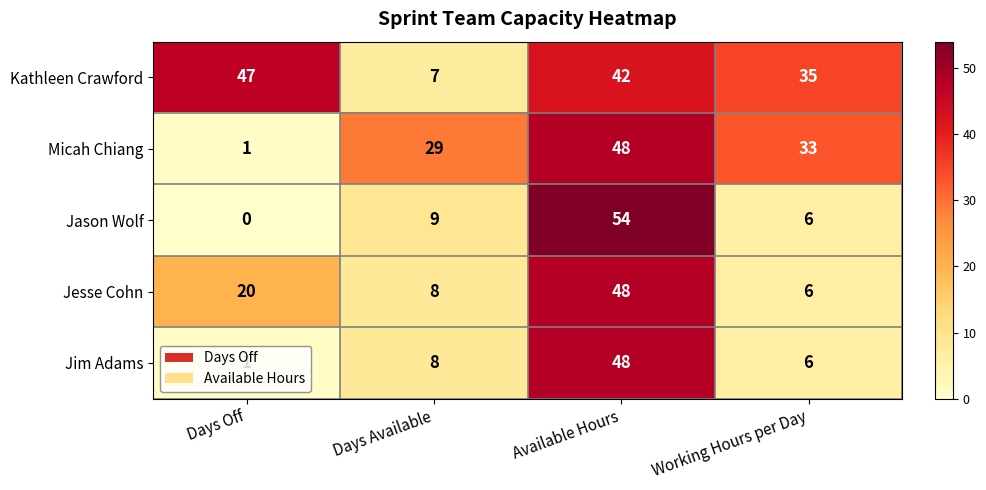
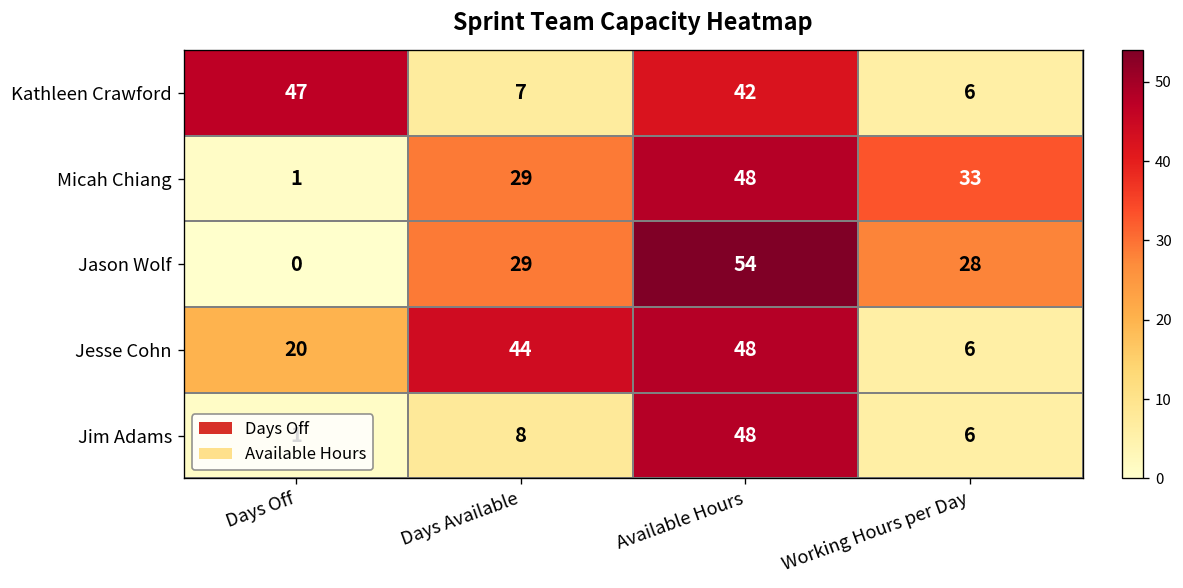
  {
    "Kathleen Crawford": {
      "Days Off": 47,
      "Days Available": 7,
      "Available Hours": 42,
-     "Working Hours per Day": 35
+     "Working Hours per Day": 6
    },
    "Micah Chiang": {
      "Days Off": 1,
      "Days Available": 29,
      "Available Hours": 48,
      "Working Hours per Day": 33
    },
    "Jason Wolf": {
      "Days Off": 0,
-     "Days Available": 9,
+     "Days Available": 29,
      "Available Hours": 54,
-     "Working Hours per Day": 6
+     "Working Hours per Day": 28
    },
    "Jesse Cohn": {
      "Days Off": 20,
-     "Days Available": 8,
+     "Days Available": 44,
      "Available Hours": 48,
      "Working Hours per Day": 6
    },
    "Jim Adams": {
      "Days Available": 8,
      "Available Hours": 48,
      "Working Hours per Day": 6
    }
  }
